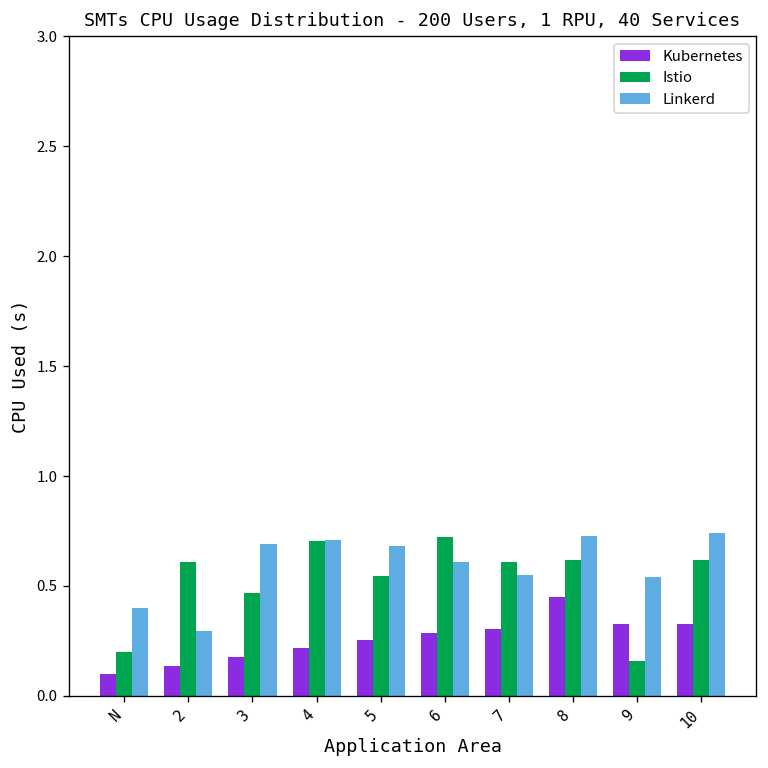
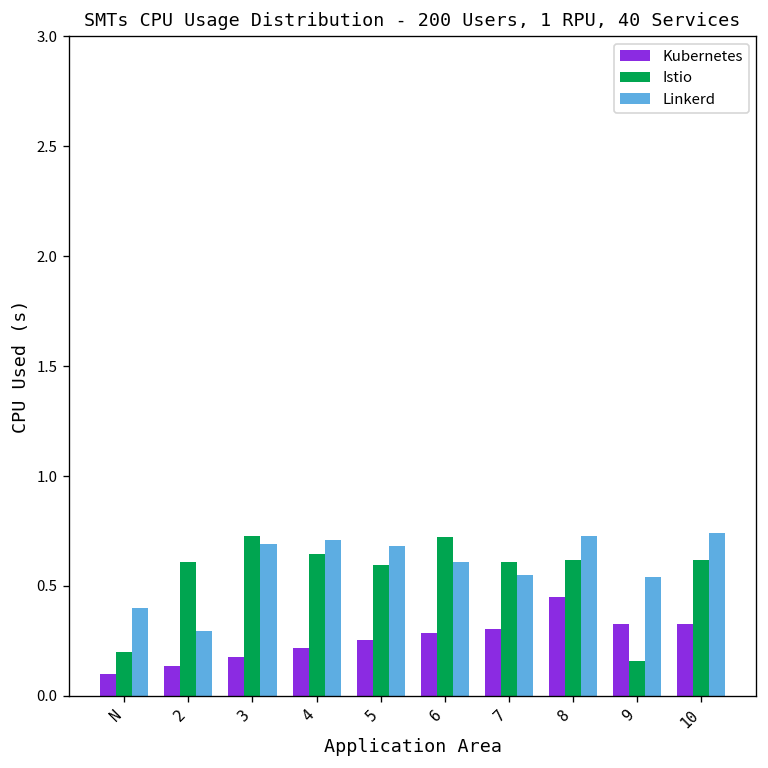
  {
    "Kubernetes": {
      "N": 0.10,
      "2": 0.14,
      "3": 0.18,
      "4": 0.22,
      "5": 0.25,
      "6": 0.28,
      "7": 0.31,
      "8": 0.45,
      "9": 0.33,
      "10": 0.33
    },
    "Istio": {
      "N": 0.20,
      "2": 0.61,
-     "3": 0.47,
-     "4": 0.70,
-     "5": 0.55,
+     "3": 0.73,
+     "4": 0.65,
+     "5": 0.59,
      "6": 0.72,
      "7": 0.61,
      "8": 0.62,
      "9": 0.16,
      "10": 0.62
    },
    "Linkerd": {
      "N": 0.40,
      "2": 0.30,
      "3": 0.69,
      "4": 0.71,
      "5": 0.68,
      "6": 0.61,
      "7": 0.55,
      "8": 0.73,
      "9": 0.54,
      "10": 0.74
    }
  }
